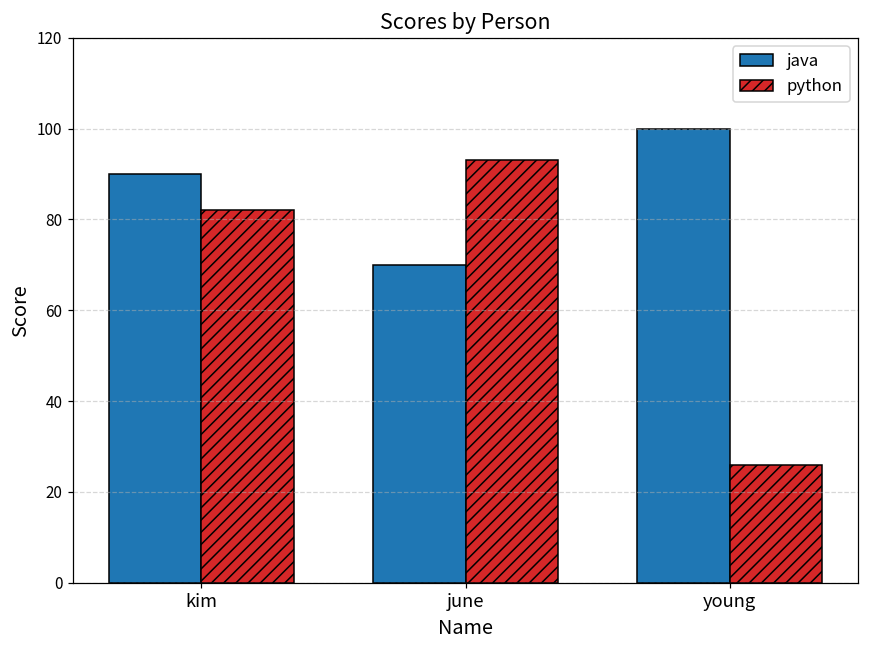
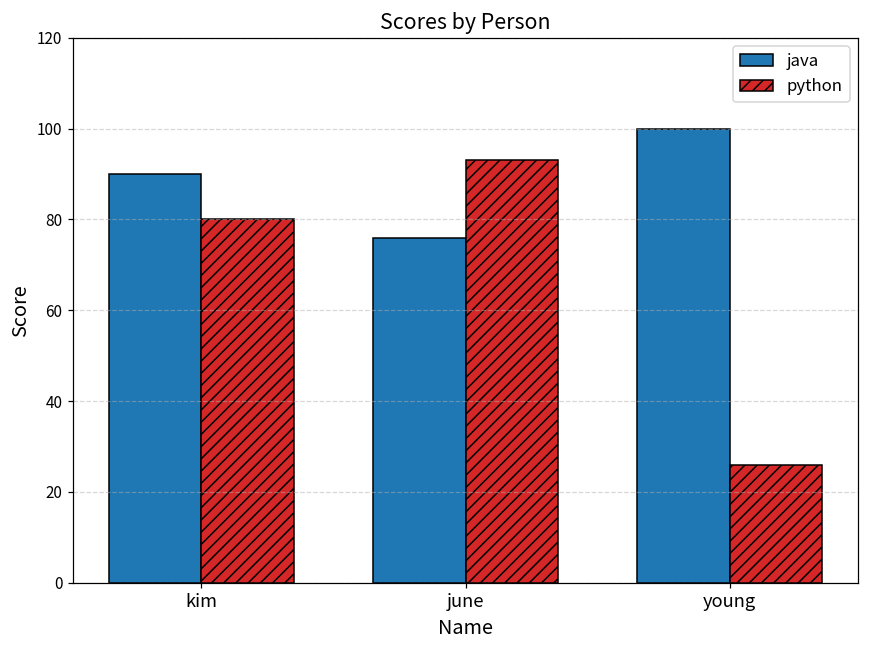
  {
    "java": {
      "kim": 90,
-     "june": 70,
+     "june": 76,
      "young": 100
    },
    "python": {
-     "kim": 82,
+     "kim": 80,
      "june": 93,
      "young": 26
    }
  }
